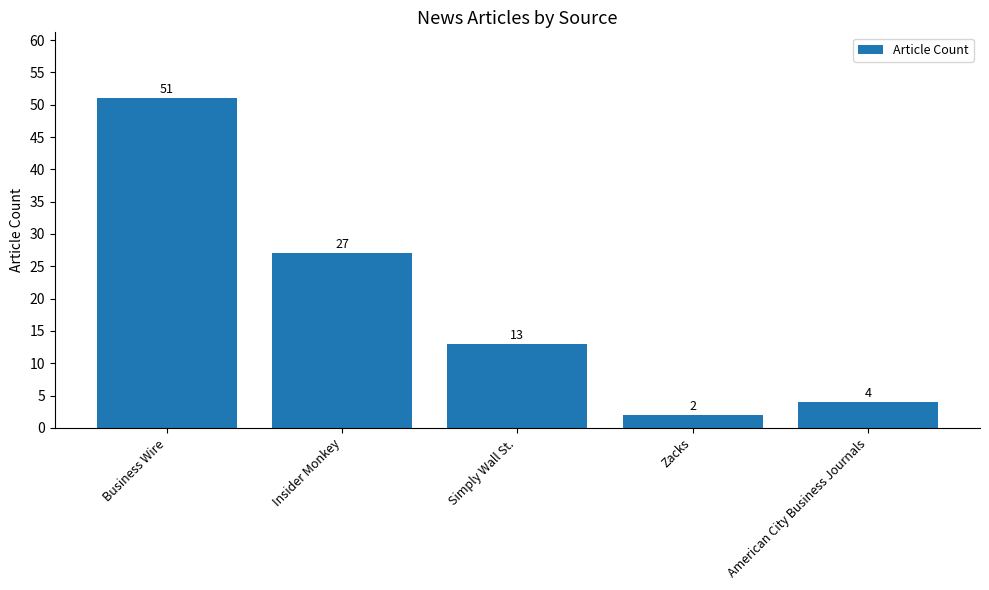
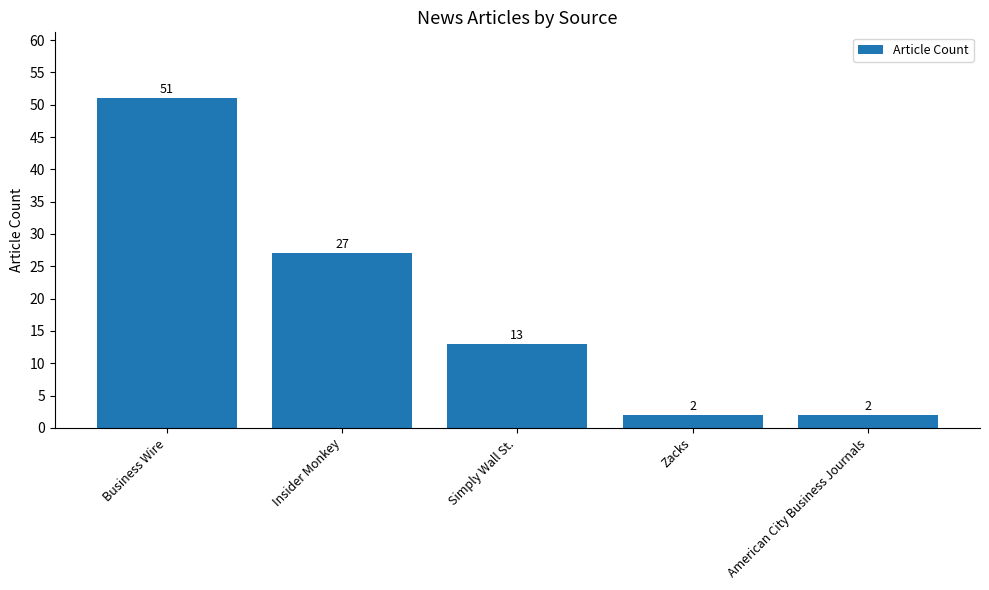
  {
    "Business Wire": 51,
    "Insider Monkey": 27,
    "Simply Wall St.": 13,
    "Zacks": 2,
-   "American City Business Journals": 4
+   "American City Business Journals": 2
  }
